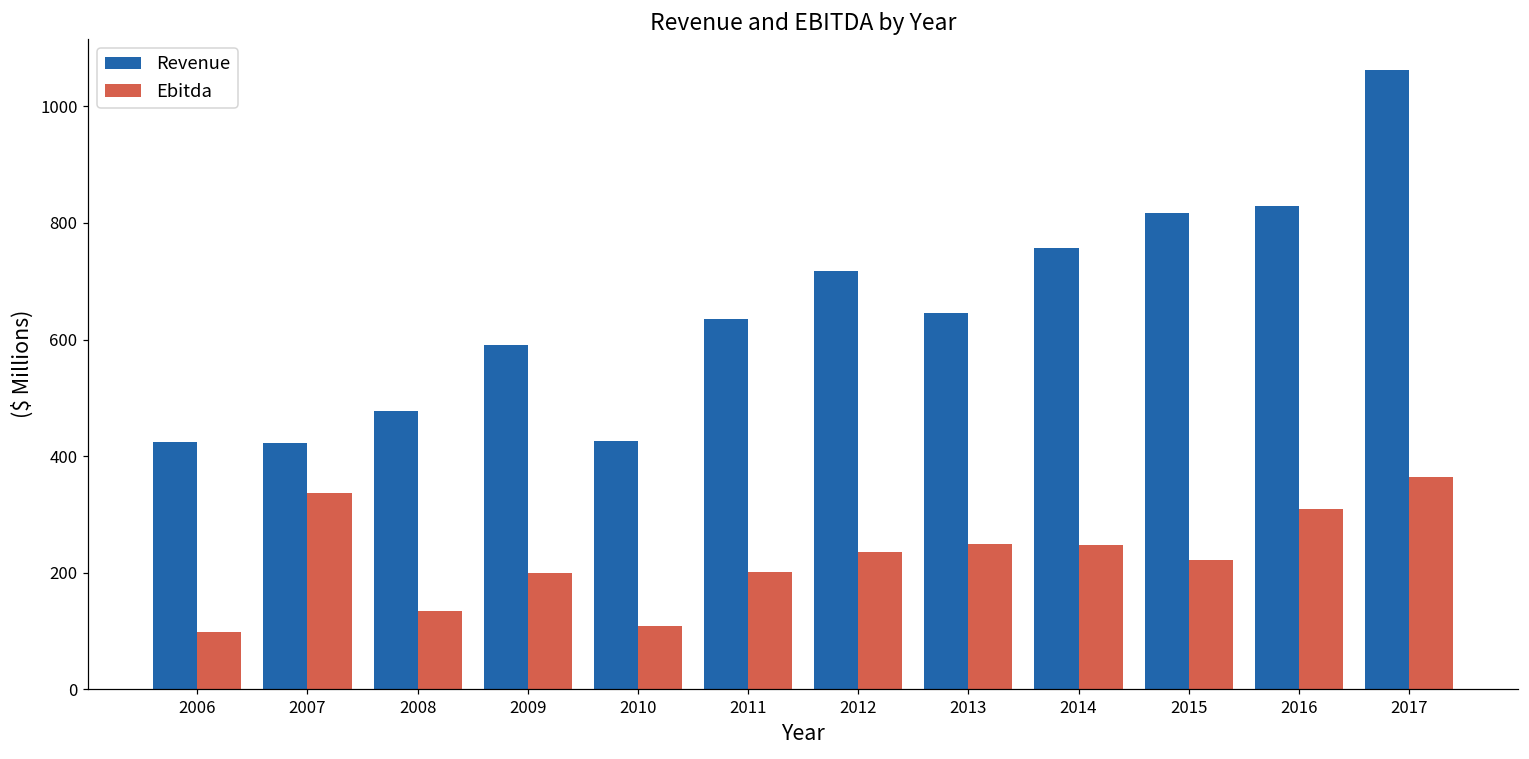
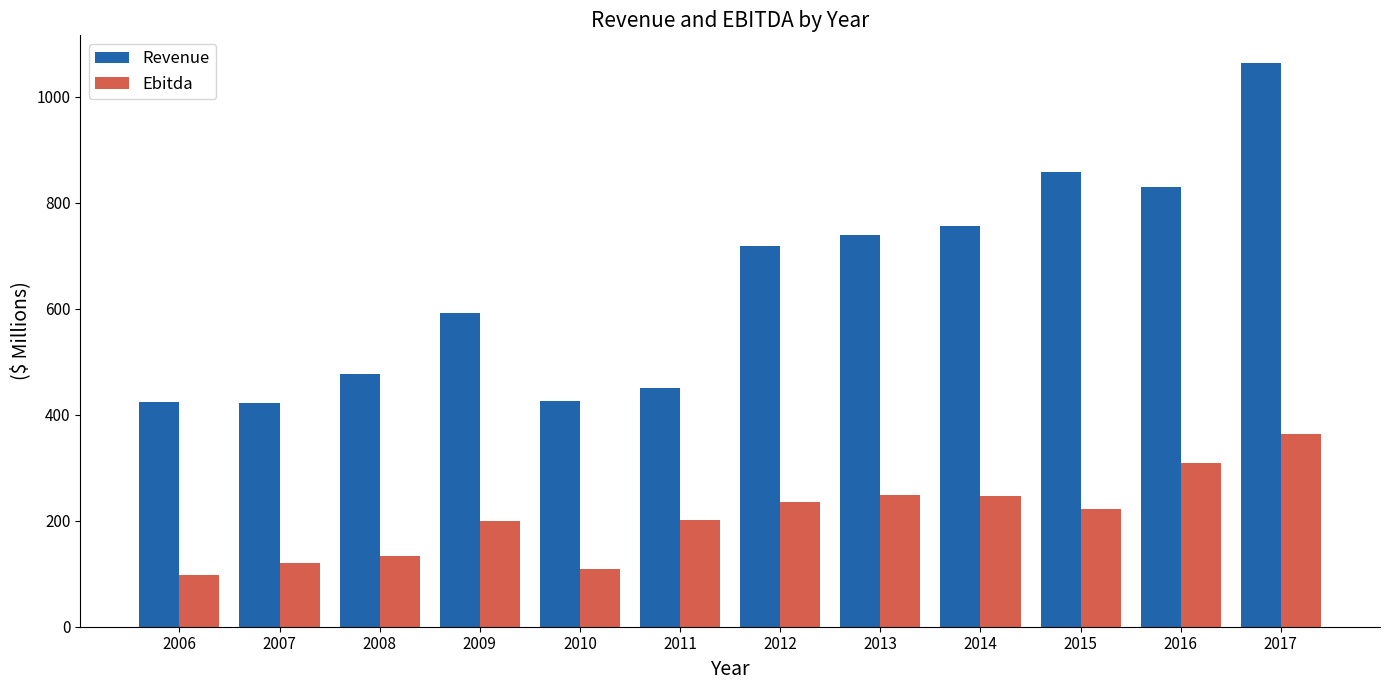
  {
    "Revenue": {
      "2006": 420,
      "2007": 420,
      "2008": 480,
      "2009": 590,
      "2010": 430,
-     "2011": 640,
+     "2011": 450,
      "2012": 720,
-     "2013": 650,
+     "2013": 740,
      "2014": 760,
-     "2015": 820,
+     "2015": 860,
      "2016": 830,
      "2017": 1060
    },
    "Ebitda": {
      "2006": 100,
-     "2007": 340,
+     "2007": 120,
      "2008": 130,
      "2009": 200,
      "2010": 110,
      "2011": 200,
      "2012": 240,
      "2013": 250,
      "2014": 250,
      "2015": 220,
      "2016": 310,
      "2017": 360
    }
  }
